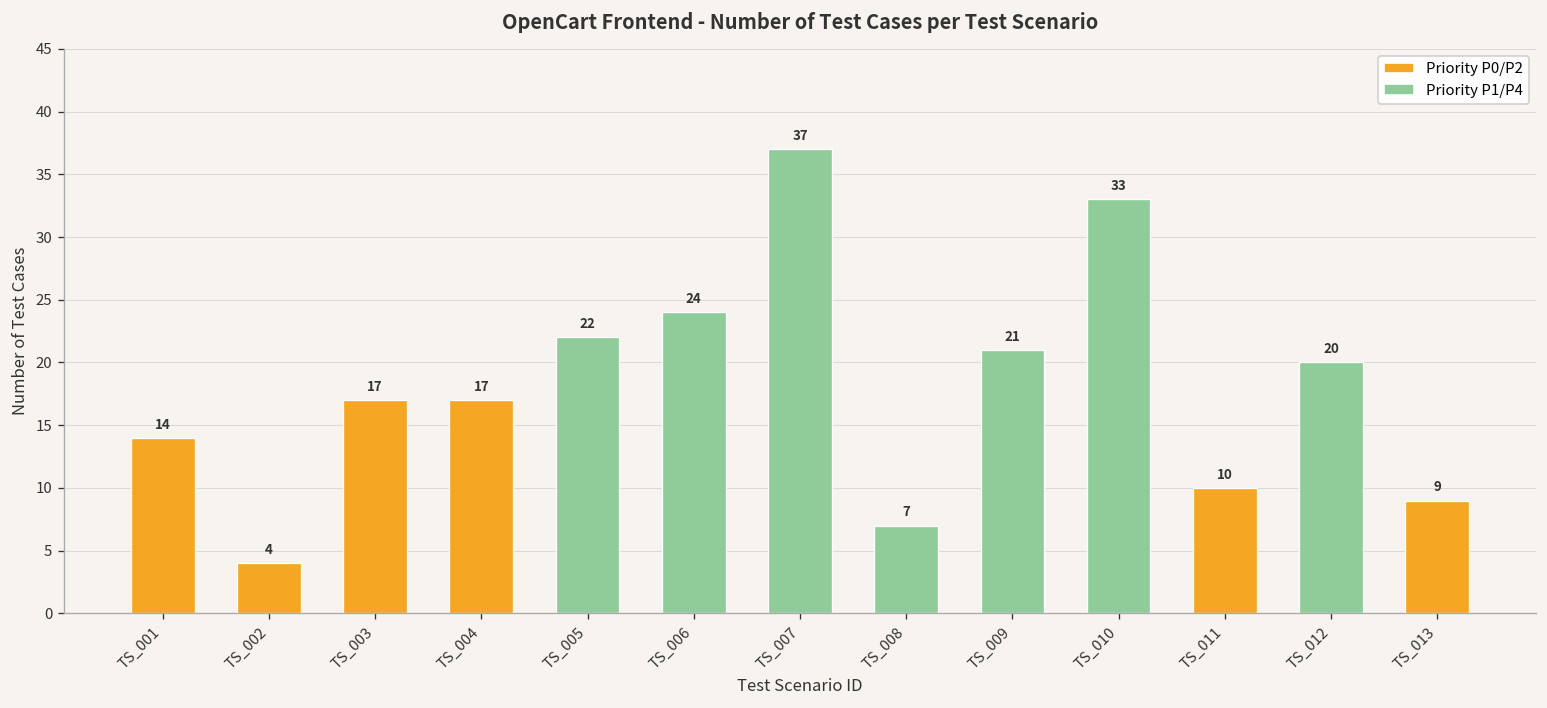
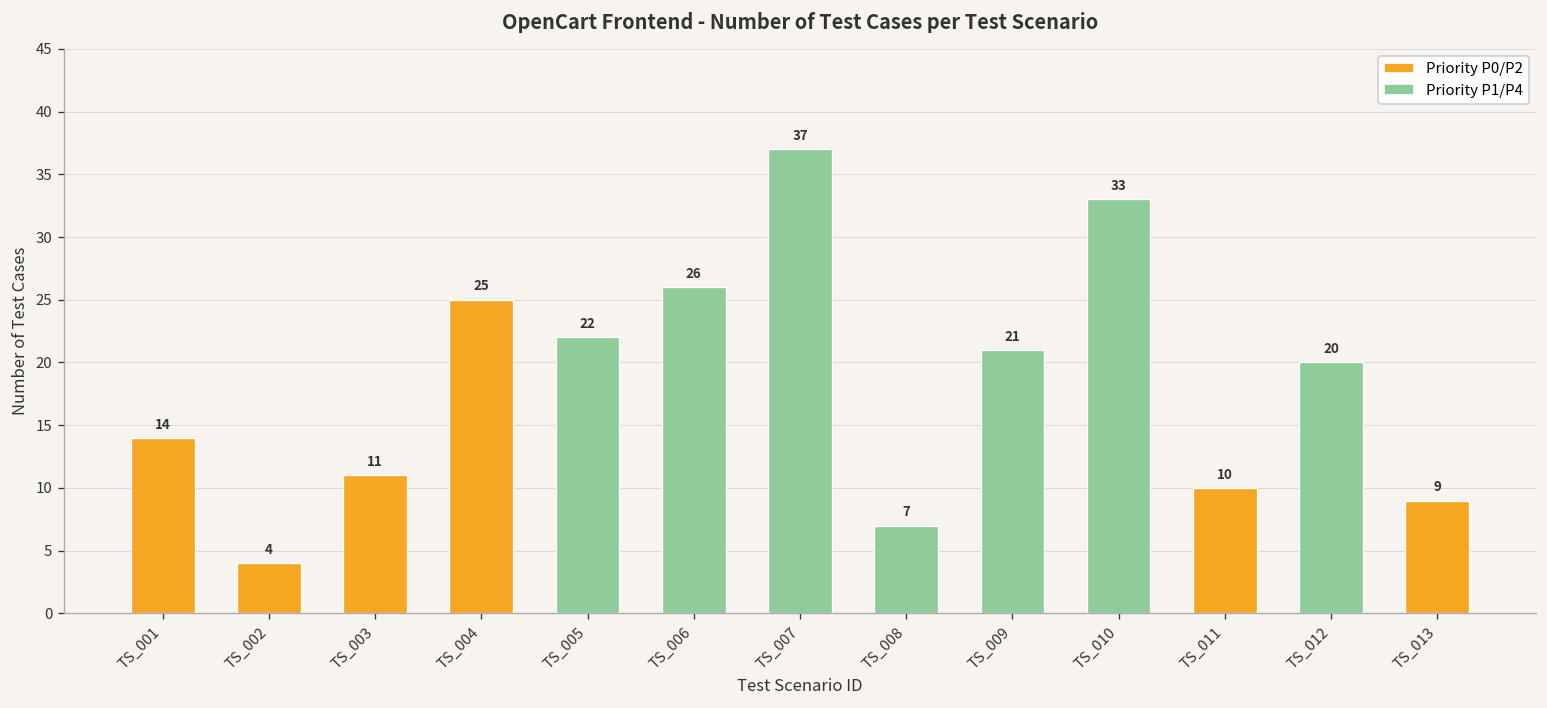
  {
    "Priority P0/P2": {
      "TS_001": 14,
      "TS_002": 4,
-     "TS_003": 17,
-     "TS_004": 17,
+     "TS_003": 11,
+     "TS_004": 25,
      "TS_011": 10,
      "TS_013": 9
    },
    "Priority P1/P4": {
      "TS_005": 22,
-     "TS_006": 24,
+     "TS_006": 26,
      "TS_007": 37,
      "TS_008": 7,
      "TS_009": 21,
      "TS_010": 33,
      "TS_012": 20
    }
  }
